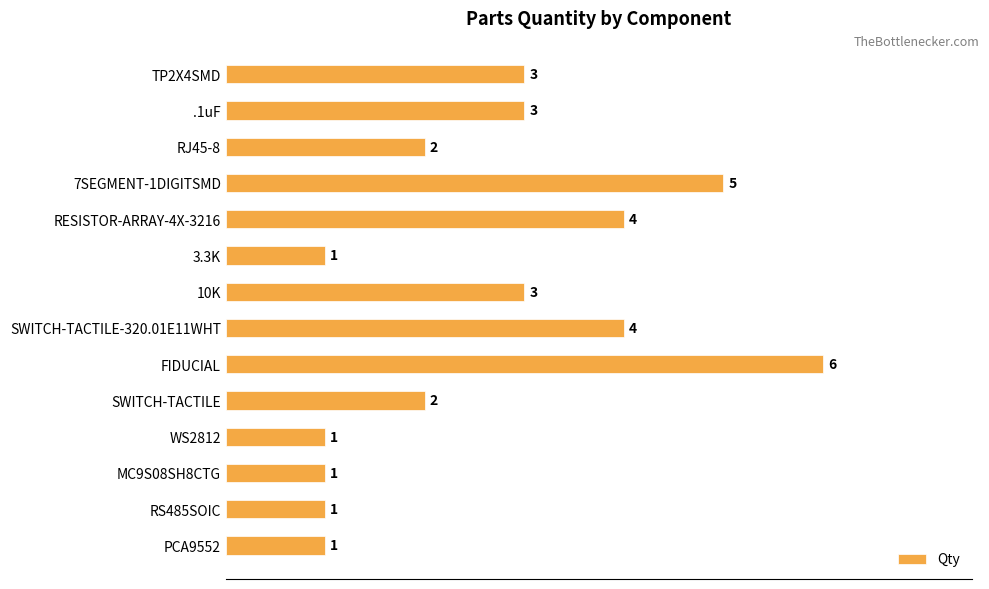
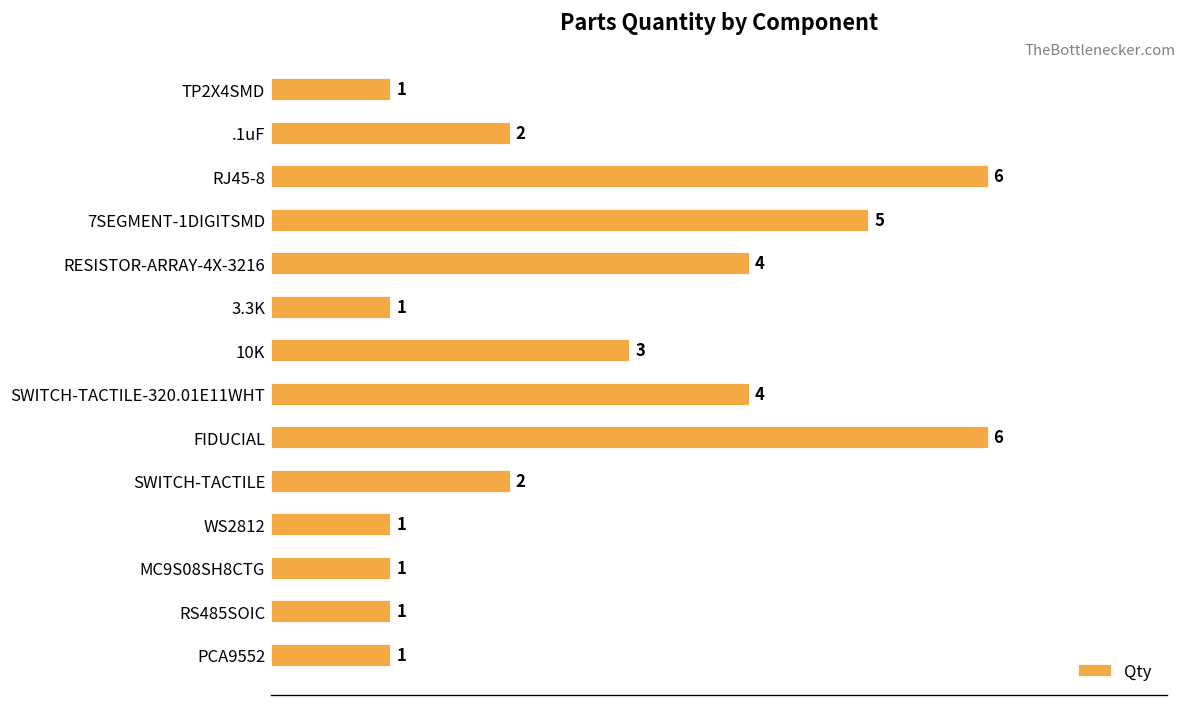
  {
-   "TP2X4SMD": 3,
-   ".1uF": 3,
-   "RJ45-8": 2,
+   "TP2X4SMD": 1,
+   ".1uF": 2,
+   "RJ45-8": 6,
    "7SEGMENT-1DIGITSMD": 5,
    "RESISTOR-ARRAY-4X-3216": 4,
    "3.3K": 1,
    "10K": 3,
    "SWITCH-TACTILE-320.01E11WHT": 4,
    "FIDUCIAL": 6,
    "SWITCH-TACTILE": 2,
    "WS2812": 1,
    "MC9S08SH8CTG": 1,
    "RS485SOIC": 1,
    "PCA9552": 1
  }
